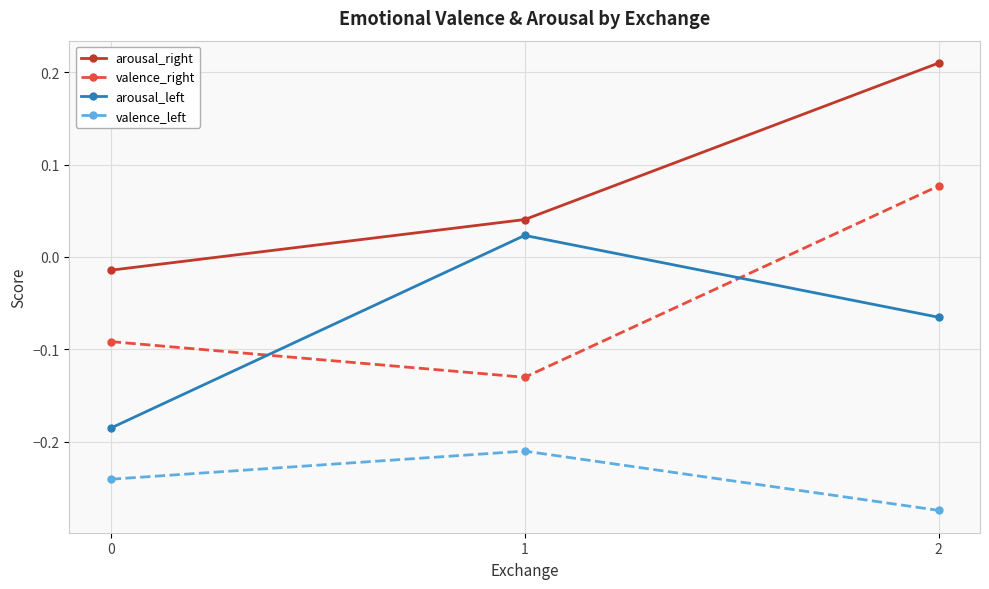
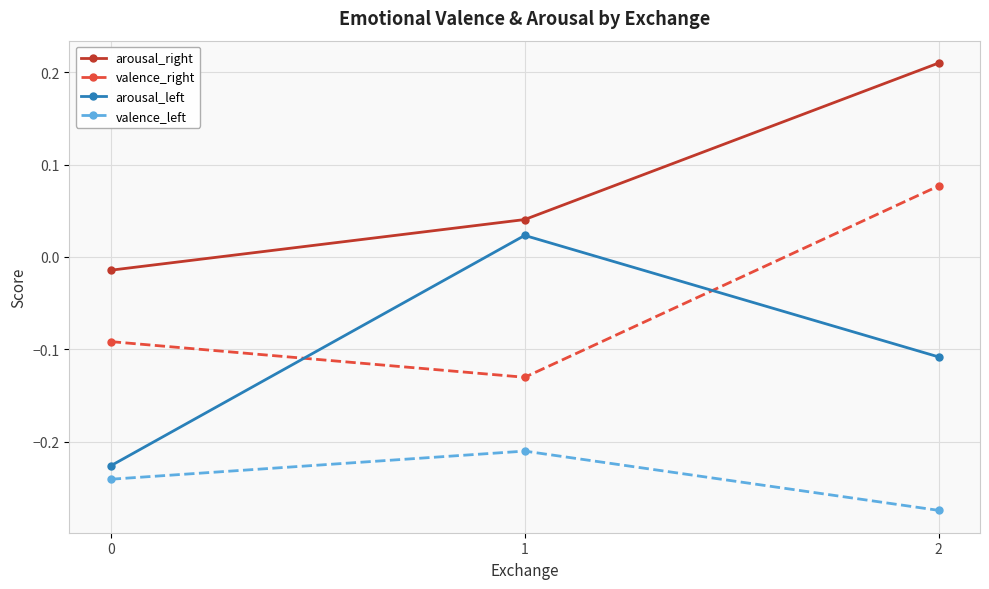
  {
    "arousal_left": {
-     "0": -0.19,
+     "0": -0.23,
      "1": 0.02,
-     "2": -0.07
+     "2": -0.11
    },
    "valence_left": {
      "0": -0.24,
      "1": -0.21,
      "2": -0.27
    }
  }
